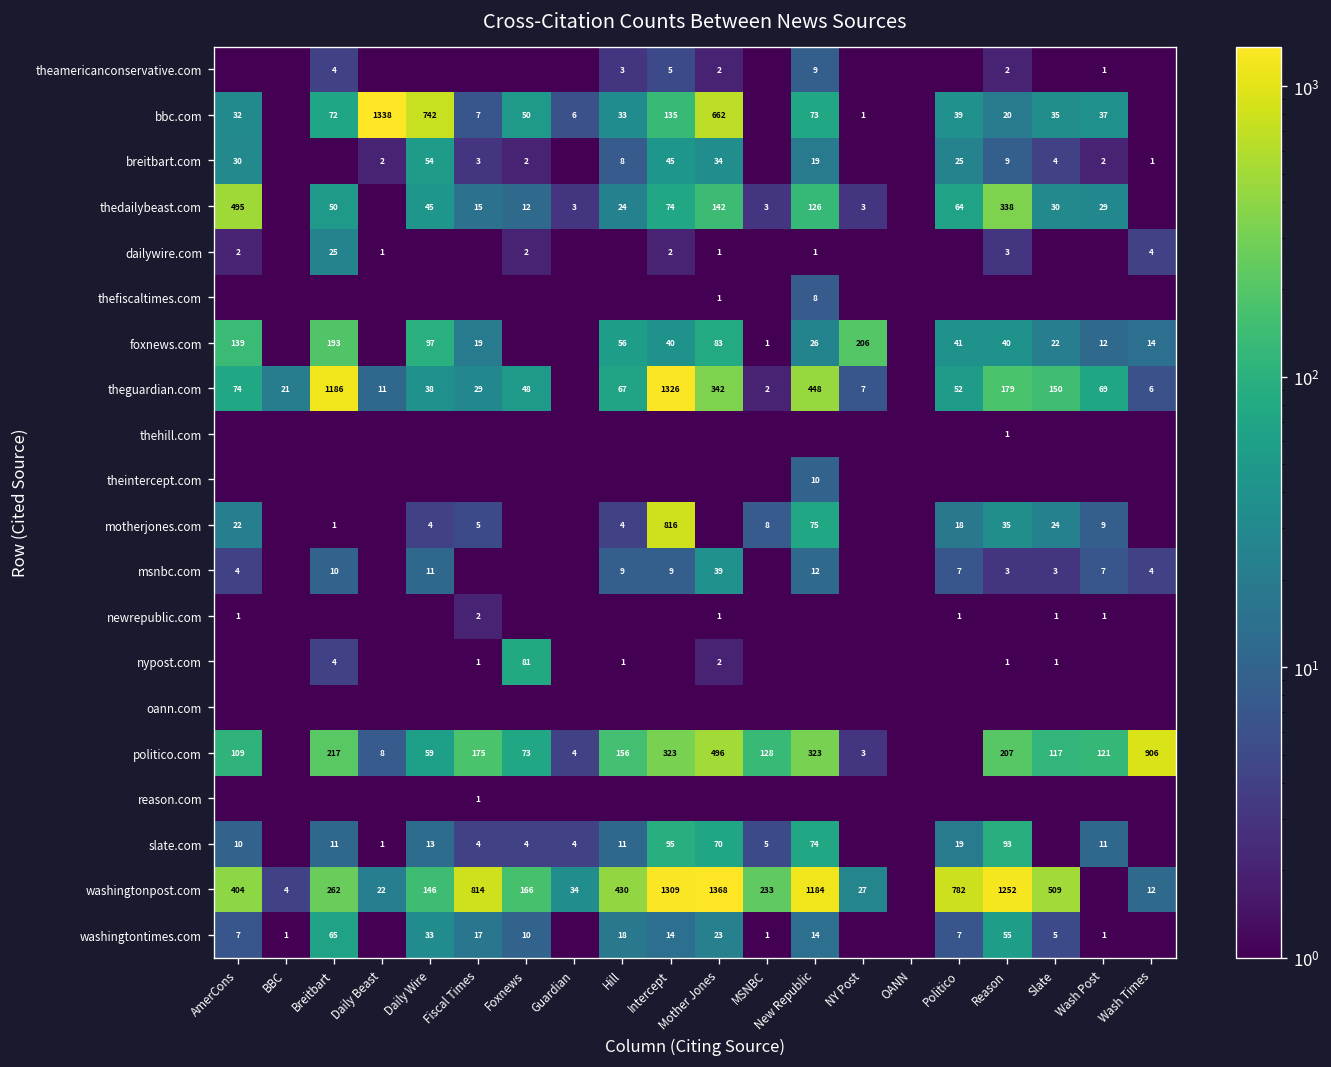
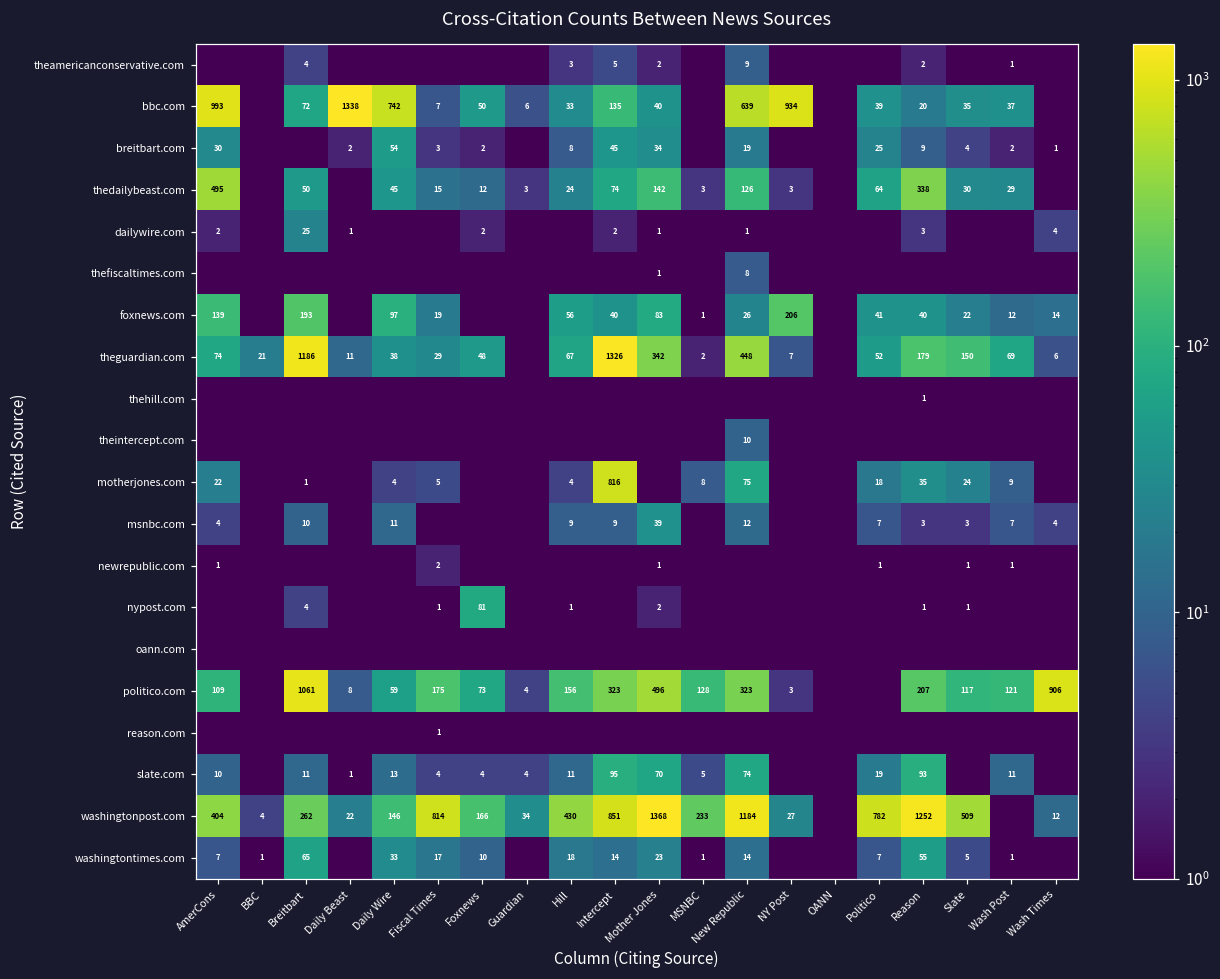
  {
    "bbc.com": {
-     "AmerCons": 32,
+     "AmerCons": 993,
      "Breitbart": 72,
      "Daily Beast": 1338,
      "Daily Wire": 742,
      "Fiscal Times": 7,
      "Foxnews": 50,
      "Guardian": 6,
      "Hill": 33,
      "Intercept": 135,
-     "Mother Jones": 662,
-     "New Republic": 73,
-     "NY Post": 1,
+     "Mother Jones": 40,
+     "New Republic": 639,
+     "NY Post": 934,
      "Politico": 39,
      "Reason": 20,
      "Slate": 35,
      "Wash Post": 37
    },
    "politico.com": {
      "AmerCons": 109,
-     "Breitbart": 217,
+     "Breitbart": 1061,
      "Daily Beast": 8,
      "Daily Wire": 59,
      "Fiscal Times": 175,
      "Foxnews": 73,
      "Guardian": 4,
      "Hill": 156,
      "Intercept": 323,
      "Mother Jones": 496,
      "MSNBC": 128,
      "New Republic": 323,
      "NY Post": 3,
      "Reason": 207,
      "Slate": 117,
      "Wash Post": 121,
      "Wash Times": 906
    },
    "washingtonpost.com": {
      "AmerCons": 404,
      "BBC": 4,
      "Breitbart": 262,
      "Daily Beast": 22,
      "Daily Wire": 146,
      "Fiscal Times": 814,
      "Foxnews": 166,
      "Guardian": 34,
      "Hill": 430,
-     "Intercept": 1309,
+     "Intercept": 851,
      "Mother Jones": 1368,
      "MSNBC": 233,
      "New Republic": 1184,
      "NY Post": 27,
      "Politico": 782,
      "Reason": 1252,
      "Slate": 509,
      "Wash Times": 12
    }
  }
